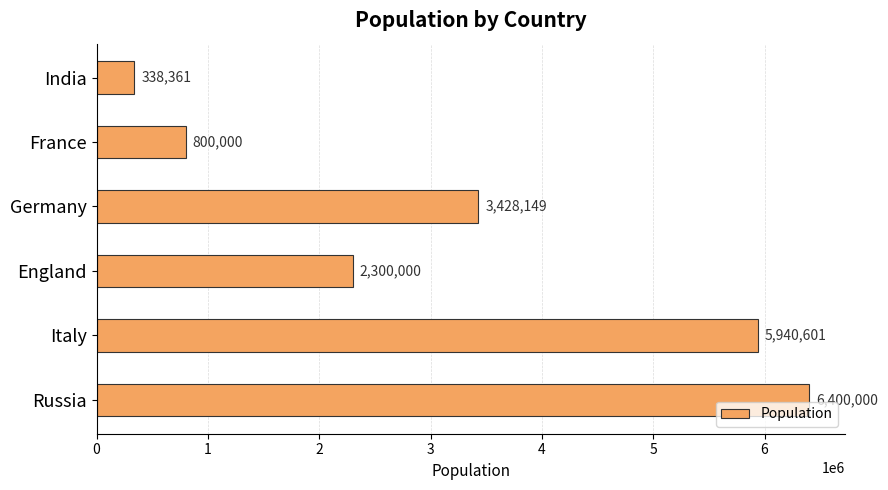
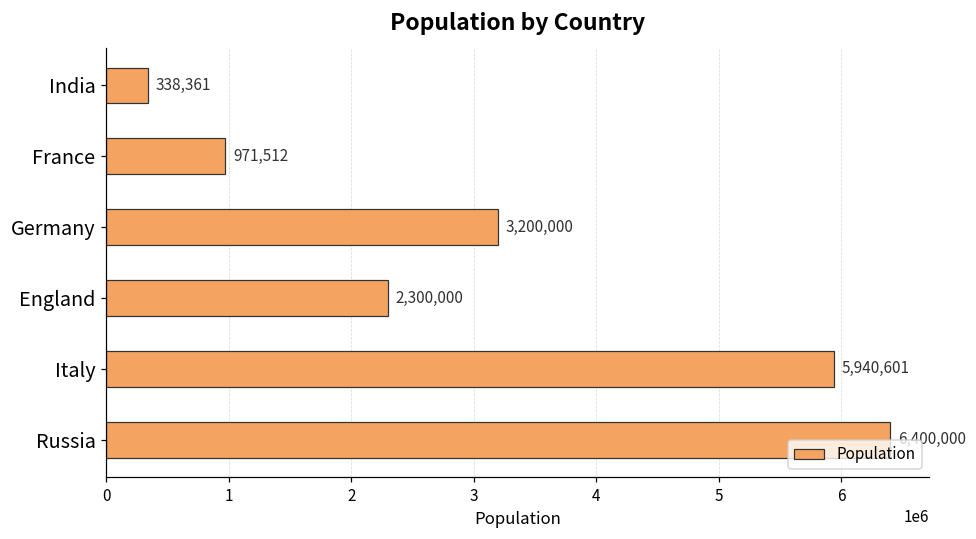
  {
    "India": "338,361",
-   "France": "800,000",
-   "Germany": "3,428,149",
+   "France": "971,512",
+   "Germany": "3,200,000",
    "England": "2,300,000",
    "Italy": "5,940,601"
  }
